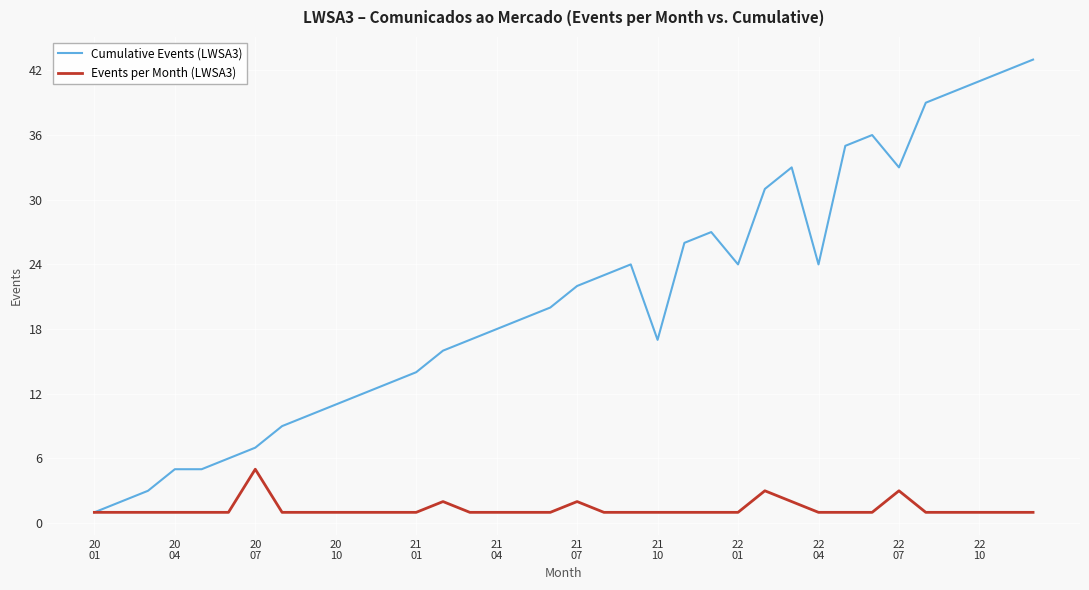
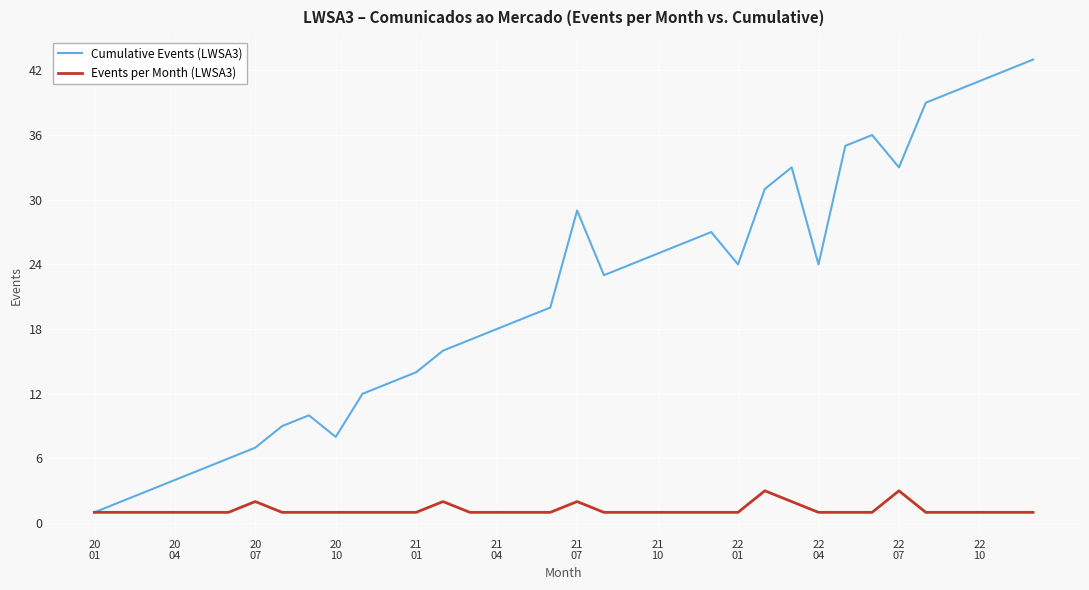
  {
    "Cumulative Events (LWSA3)": {
-     "20 04": 5,
+     "20 04": 4,
      "20 07": 7,
-     "20 10": 11,
+     "20 10": 8,
      "21 01": 14,
      "21 04": 18,
-     "21 07": 22,
-     "21 10": 17,
+     "21 07": 29,
+     "21 10": 25,
      "22 01": 24,
      "22 04": 24,
      "22 07": 33,
      "22 10": 41
    },
    "Events per Month (LWSA3)": {
      "20 04": 1,
-     "20 07": 5,
+     "20 07": 2,
      "20 10": 1,
      "21 01": 1,
      "21 04": 1,
      "21 07": 2,
      "21 10": 1,
      "22 01": 1,
      "22 04": 1,
      "22 07": 3,
      "22 10": 1
    }
  }
